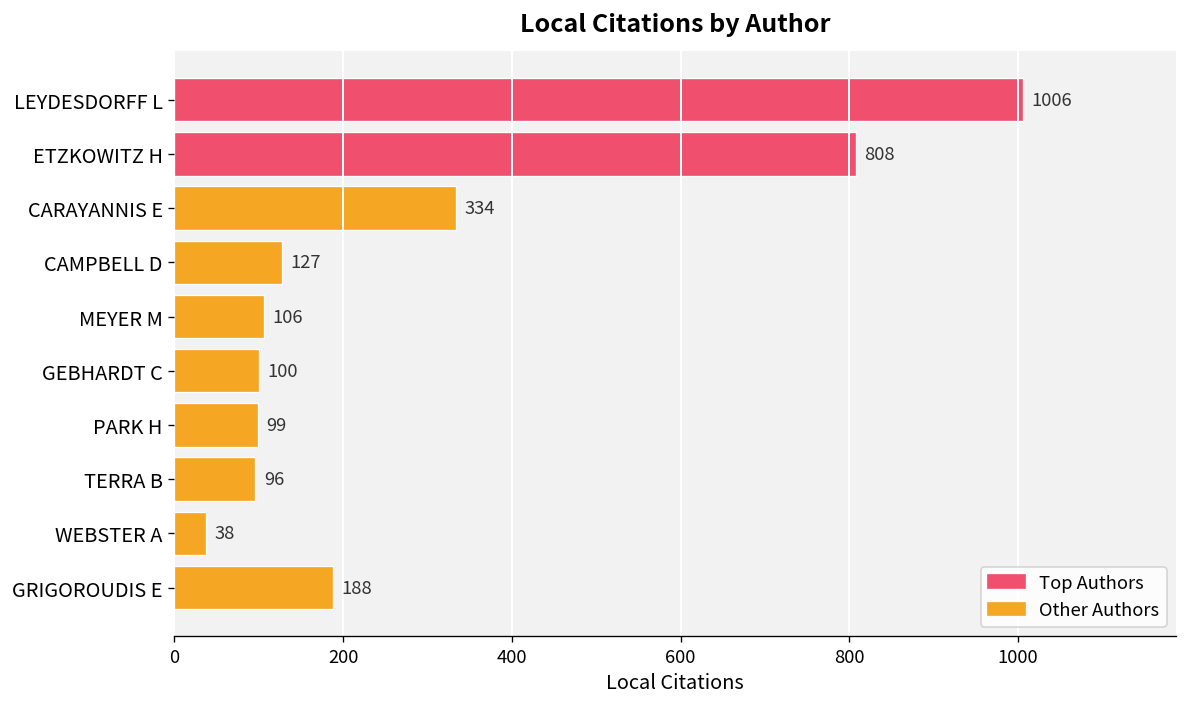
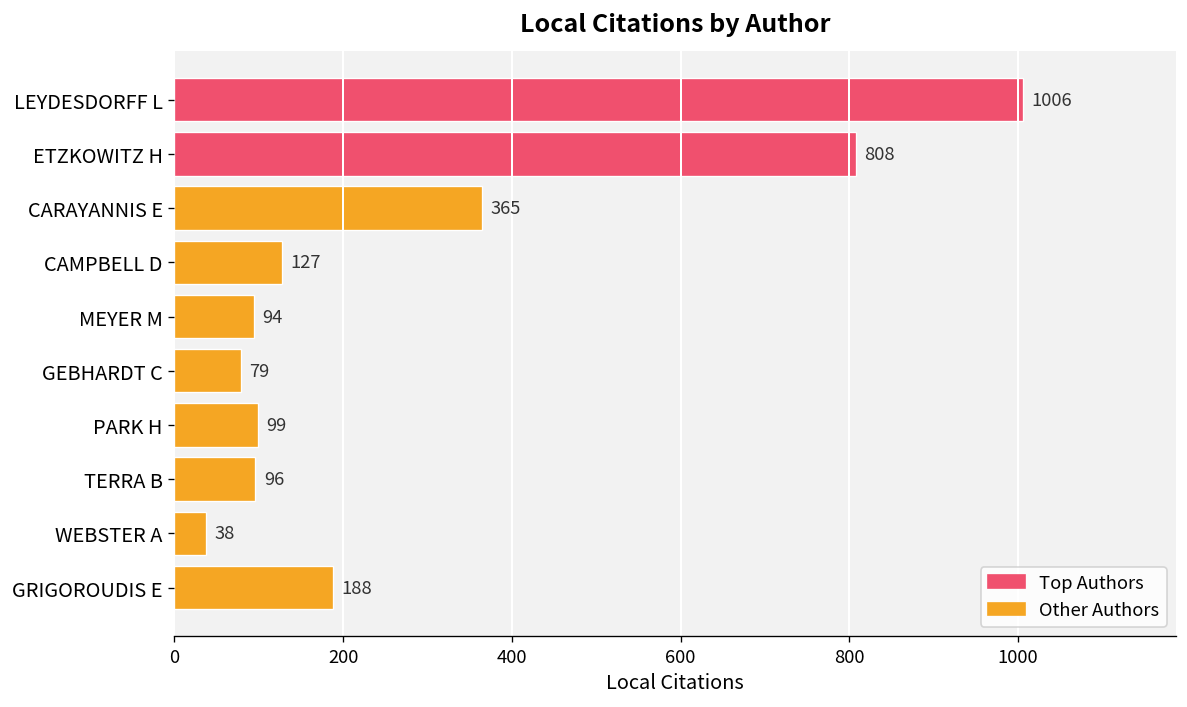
  {
    "LEYDESDORFF L": 1006,
    "ETZKOWITZ H": 808,
-   "CARAYANNIS E": 334,
+   "CARAYANNIS E": 365,
    "CAMPBELL D": 127,
-   "MEYER M": 106,
-   "GEBHARDT C": 100,
+   "MEYER M": 94,
+   "GEBHARDT C": 79,
    "PARK H": 99,
    "TERRA B": 96,
    "WEBSTER A": 38,
    "GRIGOROUDIS E": 188
  }
